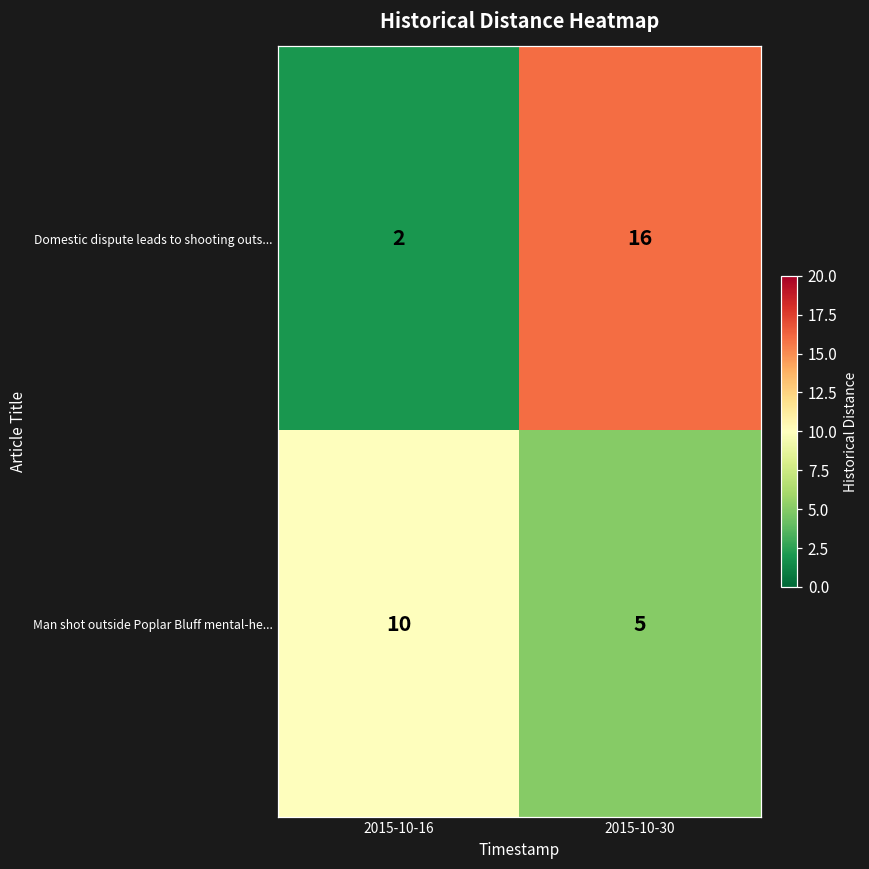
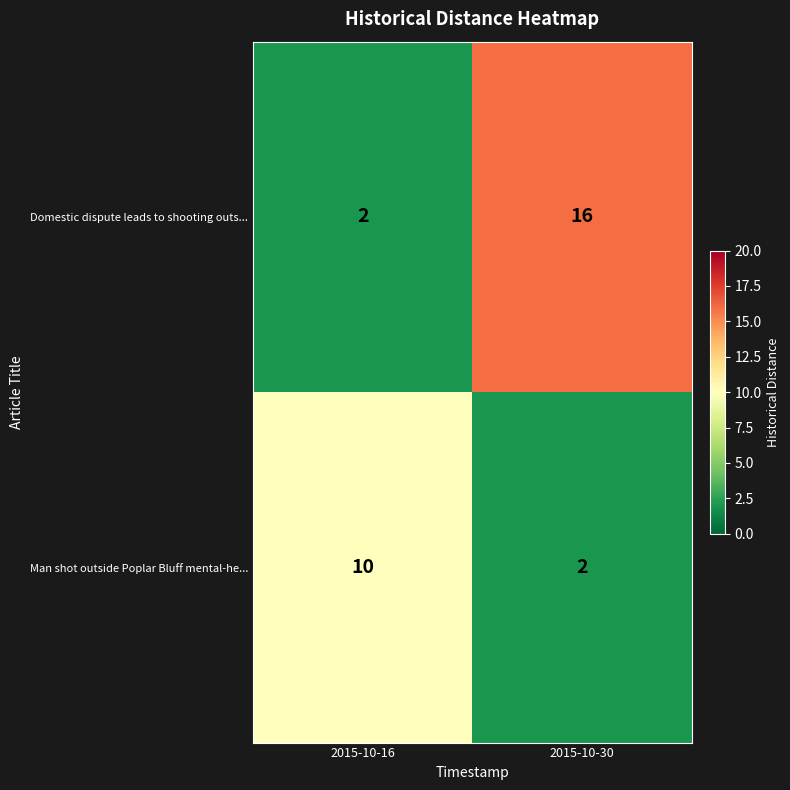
  {
    "Domestic dispute leads to shooting outs...": {
      "2015-10-16": 2,
      "2015-10-30": 16
    },
    "Man shot outside Poplar Bluff mental-he...": {
      "2015-10-16": 10,
-     "2015-10-30": 5
+     "2015-10-30": 2
    }
  }
